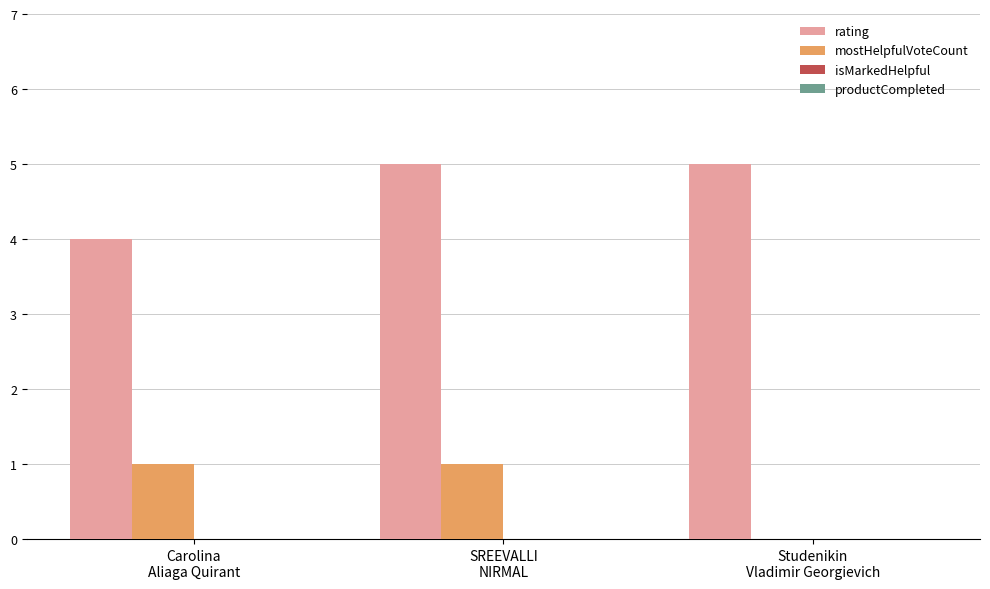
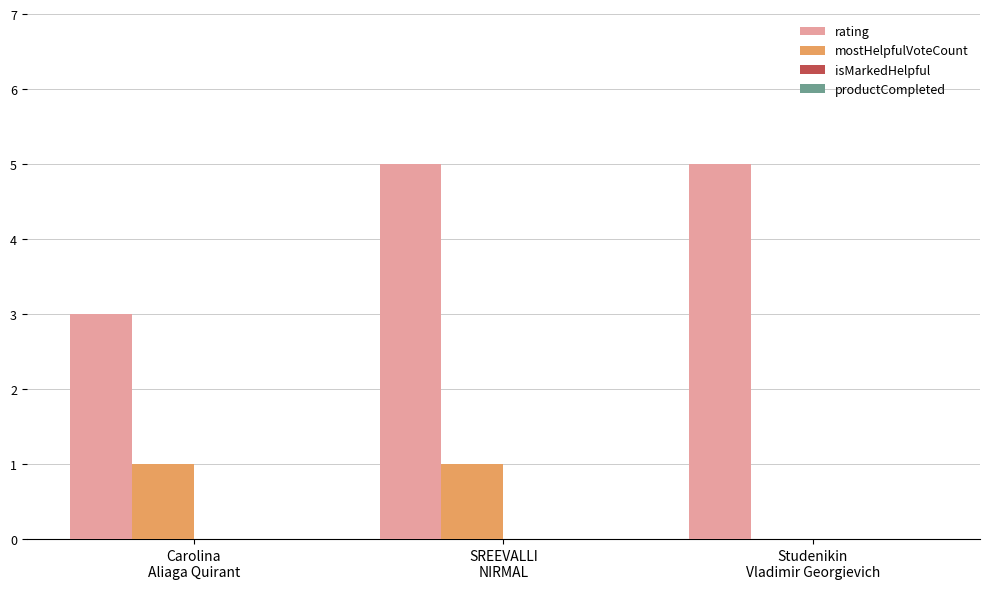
  {
    "rating": {
-     "Carolina Aliaga Quirant": 4,
+     "Carolina Aliaga Quirant": 3,
      "SREEVALLI NIRMAL": 5,
      "Studenikin Vladimir Georgievich": 5
    },
    "mostHelpfulVoteCount": {
      "Carolina Aliaga Quirant": 1,
      "SREEVALLI NIRMAL": 1,
      "Studenikin Vladimir Georgievich": 0
    },
    "isMarkedHelpful": {
      "Carolina Aliaga Quirant": 0,
      "SREEVALLI NIRMAL": 0,
      "Studenikin Vladimir Georgievich": 0
    },
    "productCompleted": {
      "Carolina Aliaga Quirant": 0,
      "SREEVALLI NIRMAL": 0,
      "Studenikin Vladimir Georgievich": 0
    }
  }
